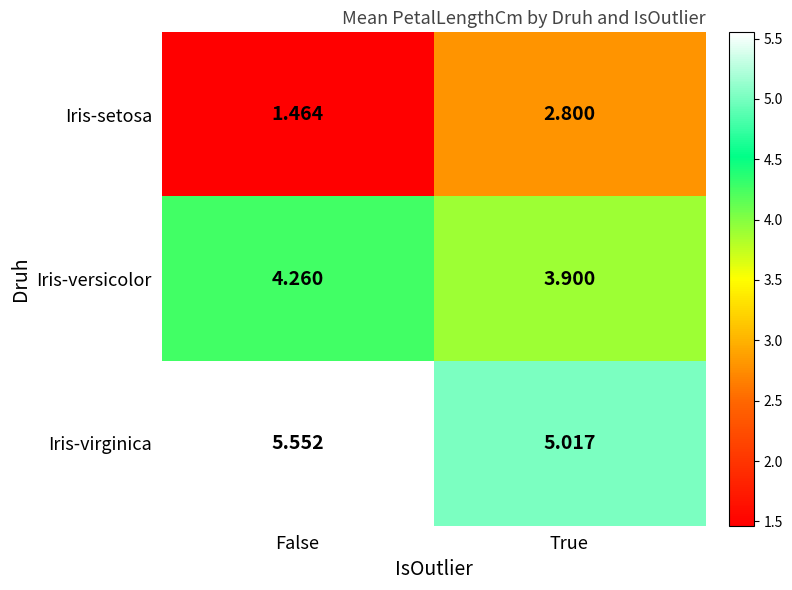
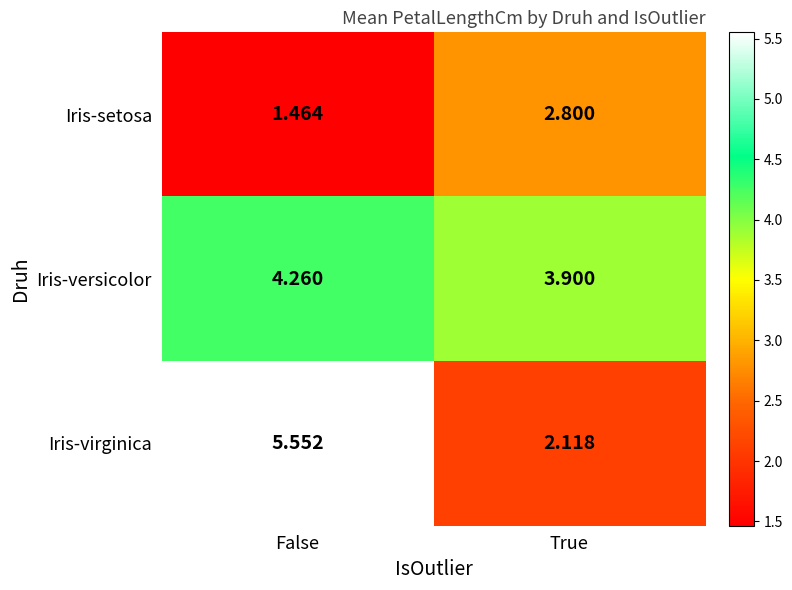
  {
    "Iris-setosa": {
      "False": 1.464,
      "True": 2.800
    },
    "Iris-versicolor": {
      "False": 4.260,
      "True": 3.900
    },
    "Iris-virginica": {
      "False": 5.552,
-     "True": 5.017
+     "True": 2.118
    }
  }
